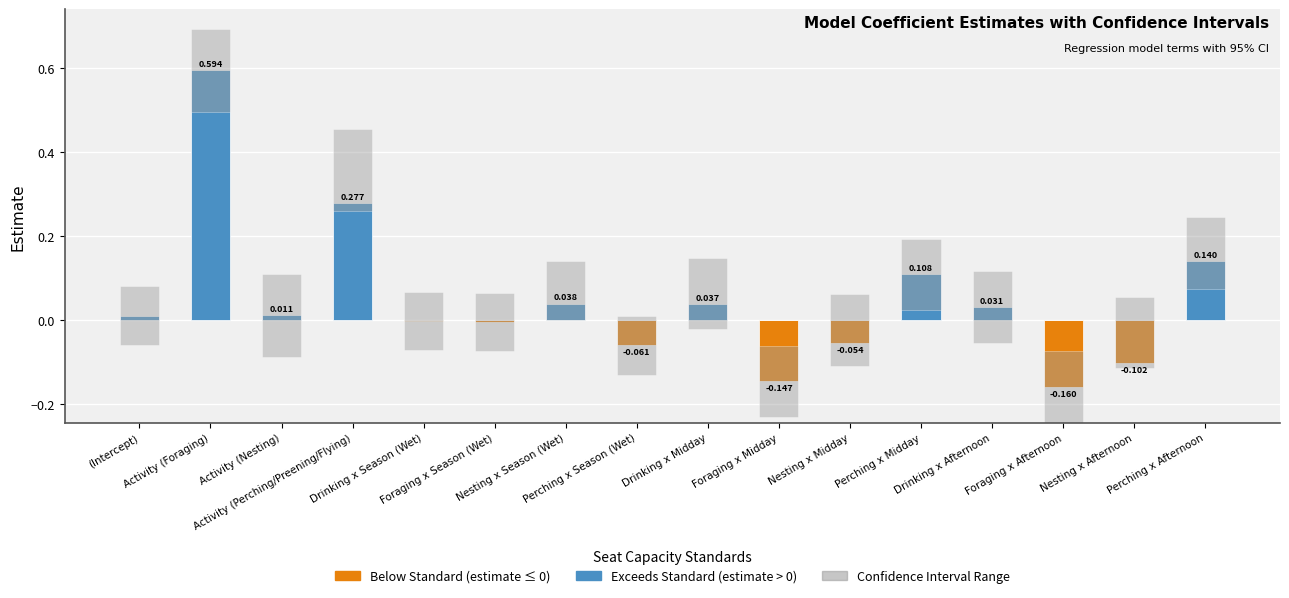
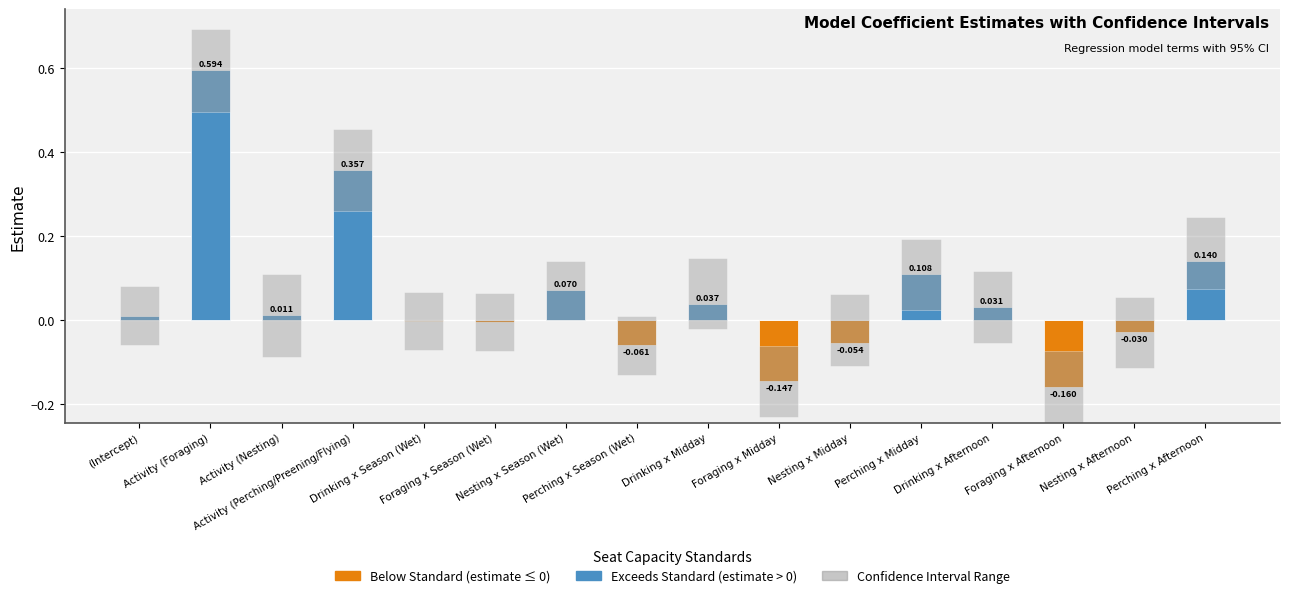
  {
    "Below Standard (estimate ≤ 0)": {
-     "Nesting x Afternoon": -0.102
+     "Nesting x Afternoon": -0.030
    },
    "Exceeds Standard (estimate > 0)": {
-     "Activity (Perching/Preening/Flying)": 0.277,
-     "Nesting x Season (Wet)": 0.038
+     "Activity (Perching/Preening/Flying)": 0.357,
+     "Nesting x Season (Wet)": 0.070
    }
  }
